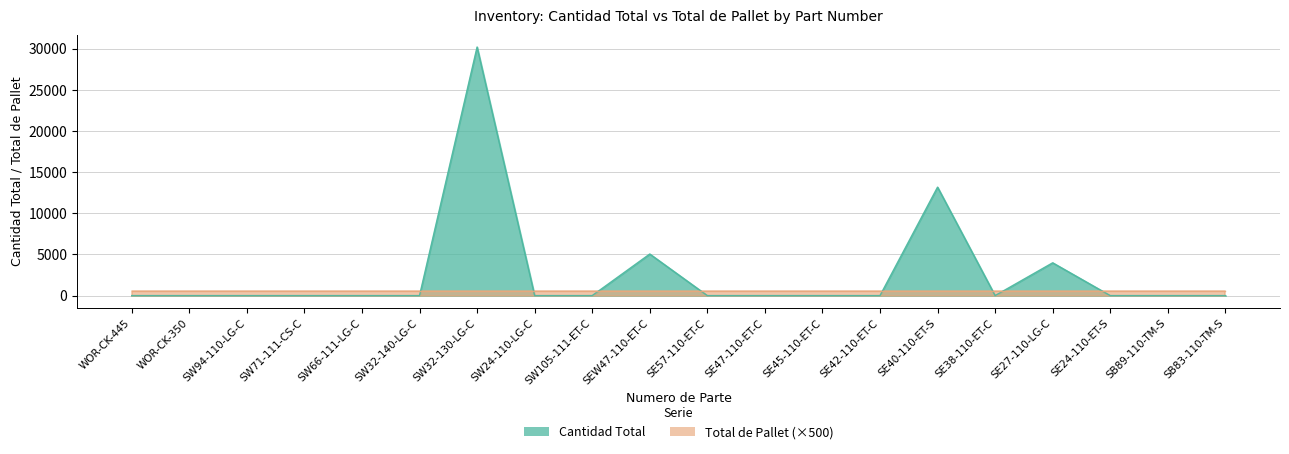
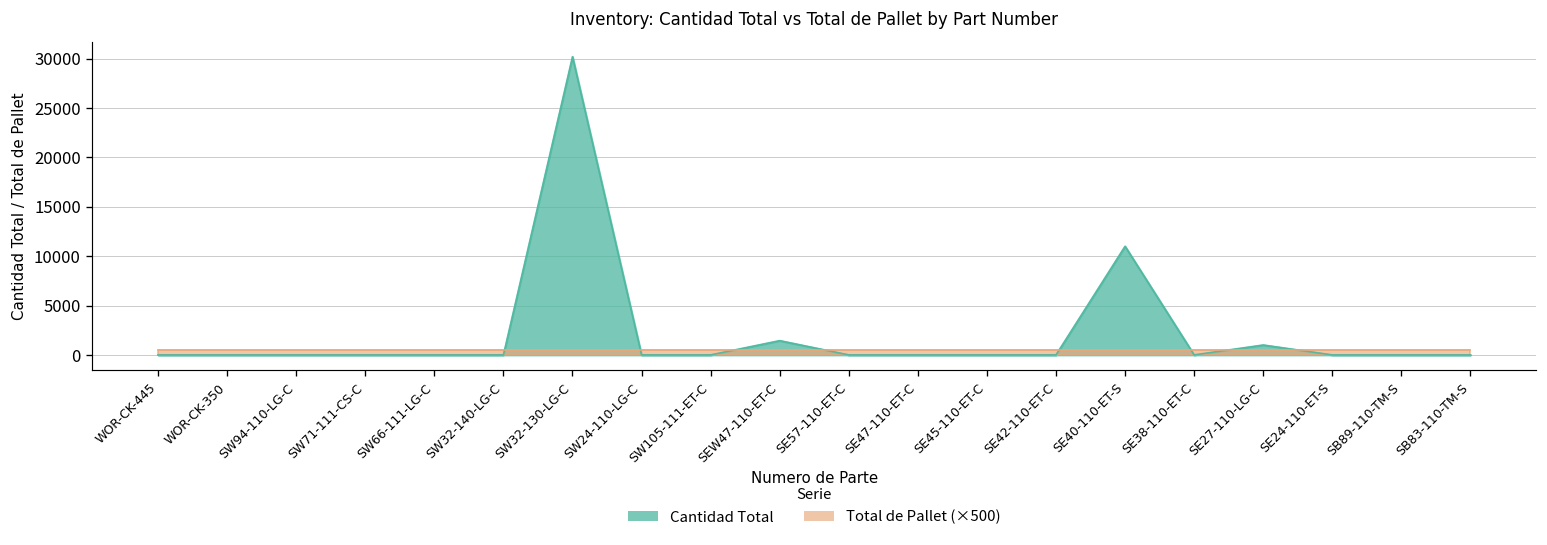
  {
    "Cantidad Total": {
      "WOR-CK-445": 0,
      "WOR-CK-350": 0,
      "SW94-110-LG-C": 0,
      "SW71-111-CS-C": 0,
      "SW66-111-LG-C": 0,
      "SW32-140-LG-C": 0,
      "SW32-130-LG-C": 30000,
      "SW24-110-LG-C": 0,
      "SW105-111-ET-C": 0,
-     "SEW47-110-ET-C": 5000,
+     "SEW47-110-ET-C": 1000,
      "SE57-110-ET-C": 0,
      "SE47-110-ET-C": 0,
      "SE45-110-ET-C": 0,
      "SE42-110-ET-C": 0,
-     "SE40-110-ET-S": 13000,
+     "SE40-110-ET-S": 11000,
      "SE38-110-ET-C": 0,
-     "SE27-110-LG-C": 4000,
+     "SE27-110-LG-C": 1000,
      "SE24-110-ET-S": 0,
      "SB89-110-TM-S": 0,
      "SB83-110-TM-S": 0
    },
    "Total de Pallet (×500)": {
      "WOR-CK-445": 1000,
      "WOR-CK-350": 1000,
      "SW94-110-LG-C": 1000,
      "SW71-111-CS-C": 1000,
      "SW66-111-LG-C": 1000,
      "SW32-140-LG-C": 1000,
      "SW32-130-LG-C": 1000,
      "SW24-110-LG-C": 1000,
      "SW105-111-ET-C": 1000,
      "SEW47-110-ET-C": 1000,
      "SE57-110-ET-C": 1000,
      "SE47-110-ET-C": 1000,
      "SE45-110-ET-C": 1000,
      "SE42-110-ET-C": 1000,
      "SE40-110-ET-S": 1000,
      "SE38-110-ET-C": 1000,
      "SE27-110-LG-C": 1000,
      "SE24-110-ET-S": 1000,
      "SB89-110-TM-S": 1000,
      "SB83-110-TM-S": 1000
    }
  }
